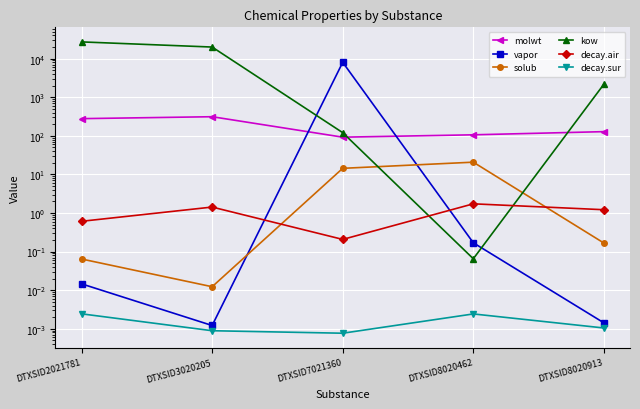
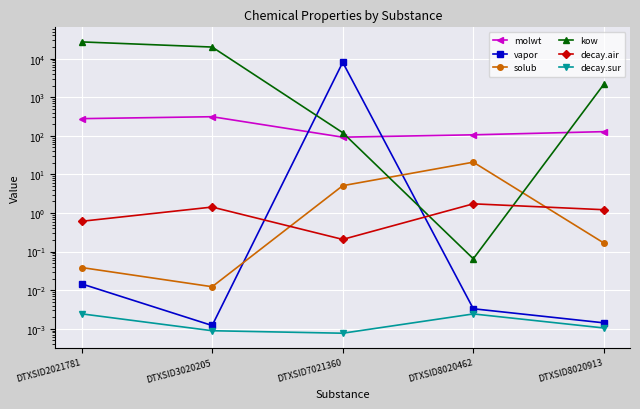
  {
    "molwt": {
      "DTXSID2021781": 300,
      "DTXSID3020205": 300,
      "DTXSID7021360": 90,
      "DTXSID8020462": 110,
      "DTXSID8020913": 130
    },
    "vapor": {
      "DTXSID2021781": 0.015,
      "DTXSID3020205": 0.0012,
      "DTXSID7021360": 8000,
-     "DTXSID8020462": 0.2,
+     "DTXSID8020462": 0.003,
      "DTXSID8020913": 0.0014
    },
    "solub": {
-     "DTXSID2021781": 0.06,
+     "DTXSID2021781": 0.04,
      "DTXSID3020205": 0.012,
-     "DTXSID7021360": 14,
+     "DTXSID7021360": 5,
      "DTXSID8020462": 20,
      "DTXSID8020913": 0.17
    },
    "kow": {
      "DTXSID2021781": 30000,
      "DTXSID3020205": 20000,
      "DTXSID7021360": 120,
      "DTXSID8020462": 0.07,
      "DTXSID8020913": 2000
    },
    "decay.air": {
      "DTXSID2021781": 0.6,
      "DTXSID3020205": 1.4,
      "DTXSID7021360": 0.2,
      "DTXSID8020462": 2,
      "DTXSID8020913": 1.2
    },
    "decay.sur": {
      "DTXSID2021781": 0.002,
      "DTXSID3020205": 0.001,
      "DTXSID7021360": 0.0008,
      "DTXSID8020462": 0.002,
      "DTXSID8020913": 0.001
    }
  }
